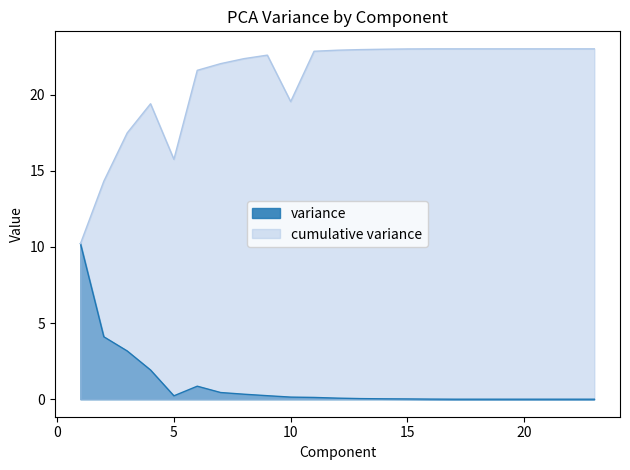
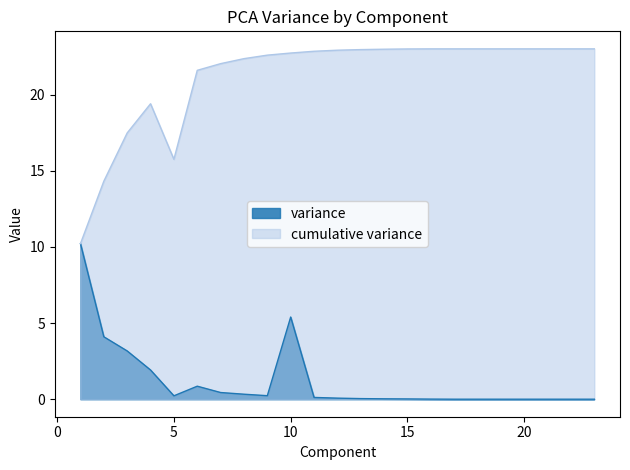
  {
    "variance": {
      "5": 0.2,
-     "10": 0.1,
+     "10": 5.4,
      "15": 0.0,
      "20": 0.0
    },
    "cumulative variance": {
      "5": 15.7,
-     "10": 19.5,
+     "10": 22.7,
      "15": 23.0,
      "20": 23.0
    }
  }
